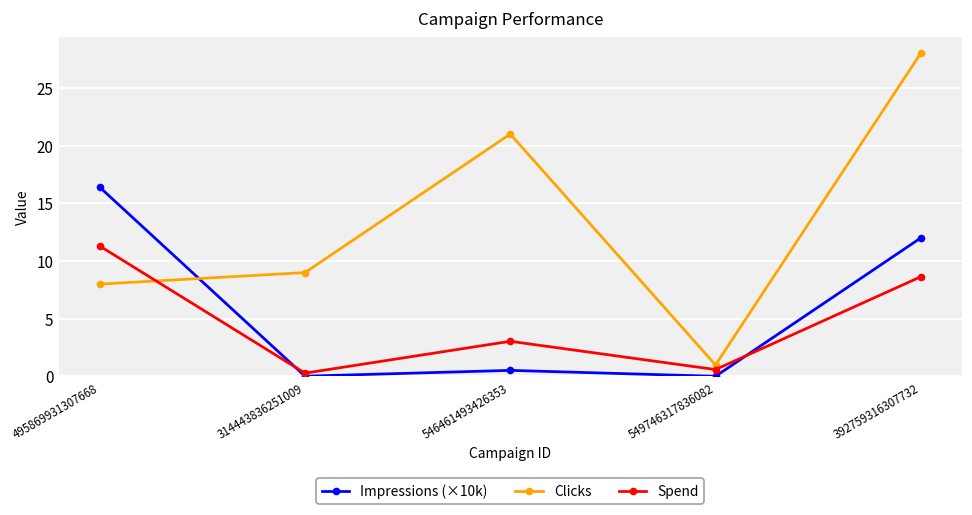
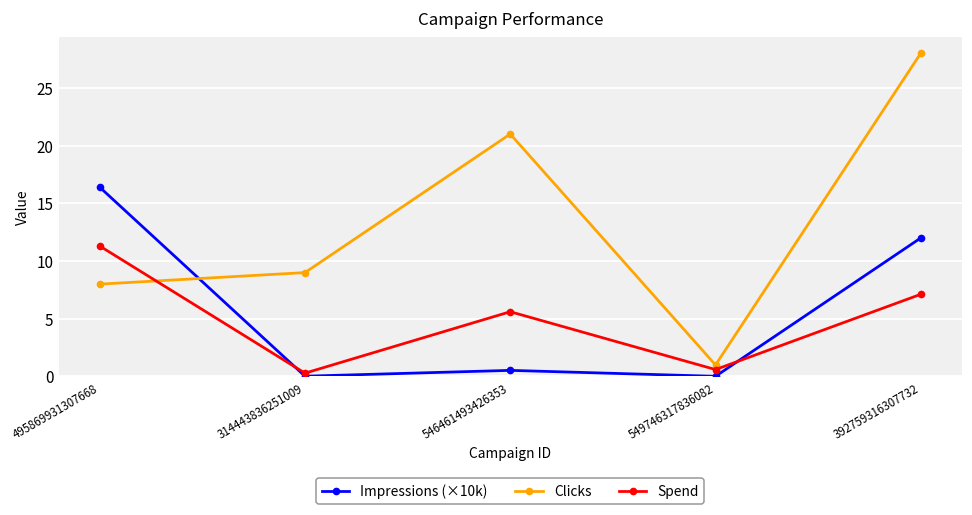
  {
    "Impressions (×10k)": {
      "495869931307668": 16.4,
      "314443836251009": 0.0,
      "546461493426353": 0.5,
      "549746317836082": 0.0,
      "392759316307732": 12.0
    },
    "Clicks": {
      "495869931307668": 8.0,
      "314443836251009": 9.0,
      "546461493426353": 21.0,
      "549746317836082": 1.0,
      "392759316307732": 28.0
    },
    "Spend": {
      "495869931307668": 11.3,
      "314443836251009": 0.3,
-     "546461493426353": 3.1,
+     "546461493426353": 5.6,
      "549746317836082": 0.6,
-     "392759316307732": 8.6
+     "392759316307732": 7.1
    }
  }
